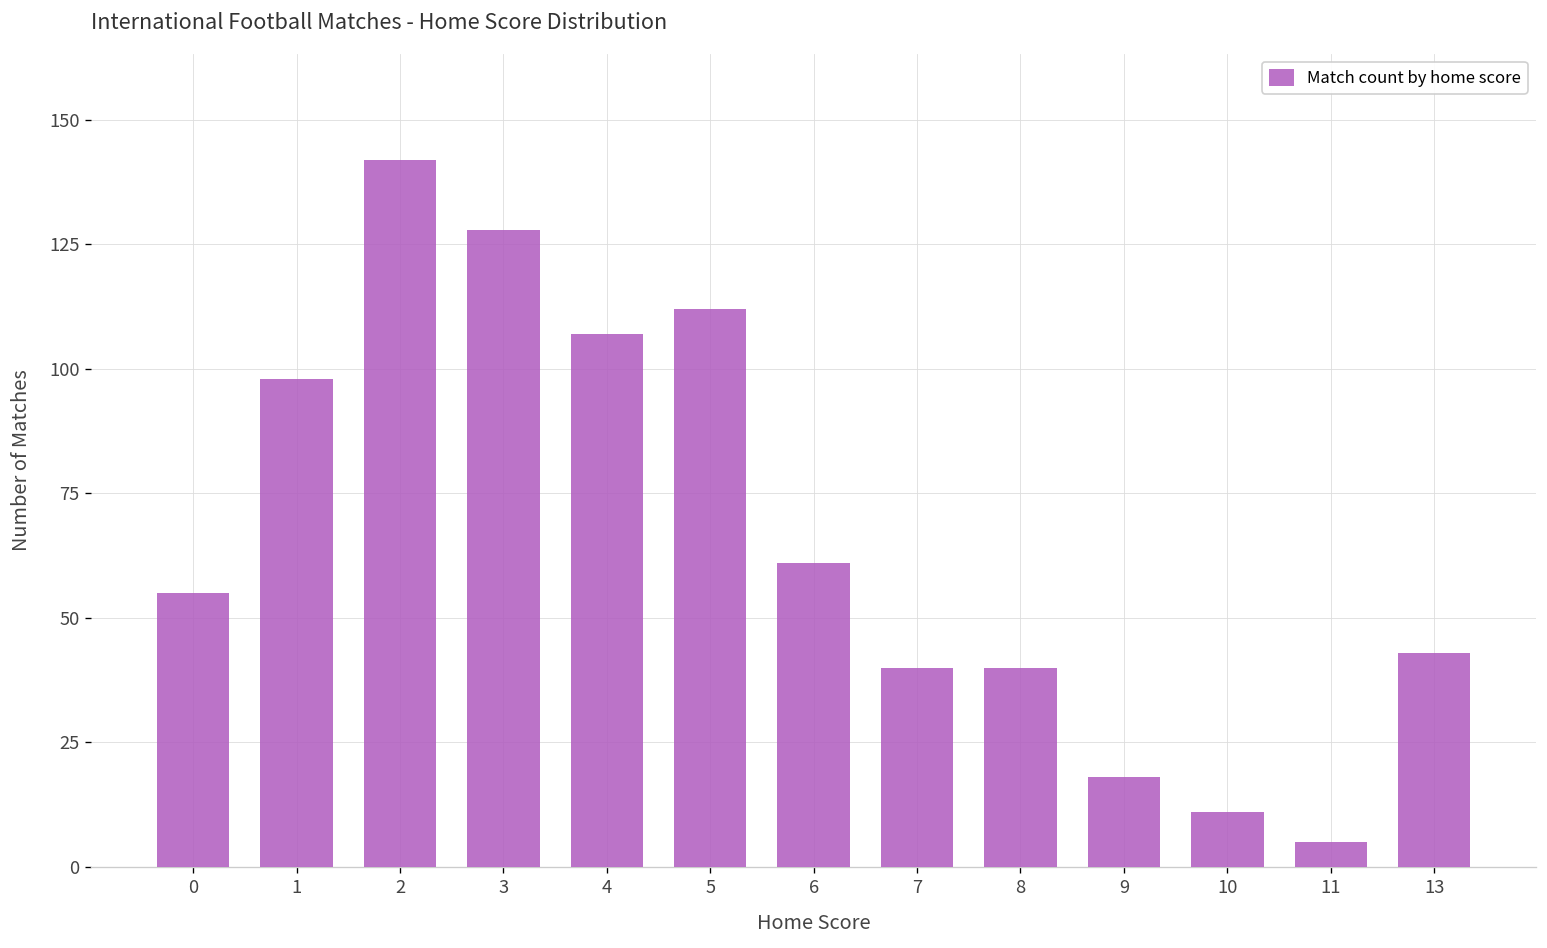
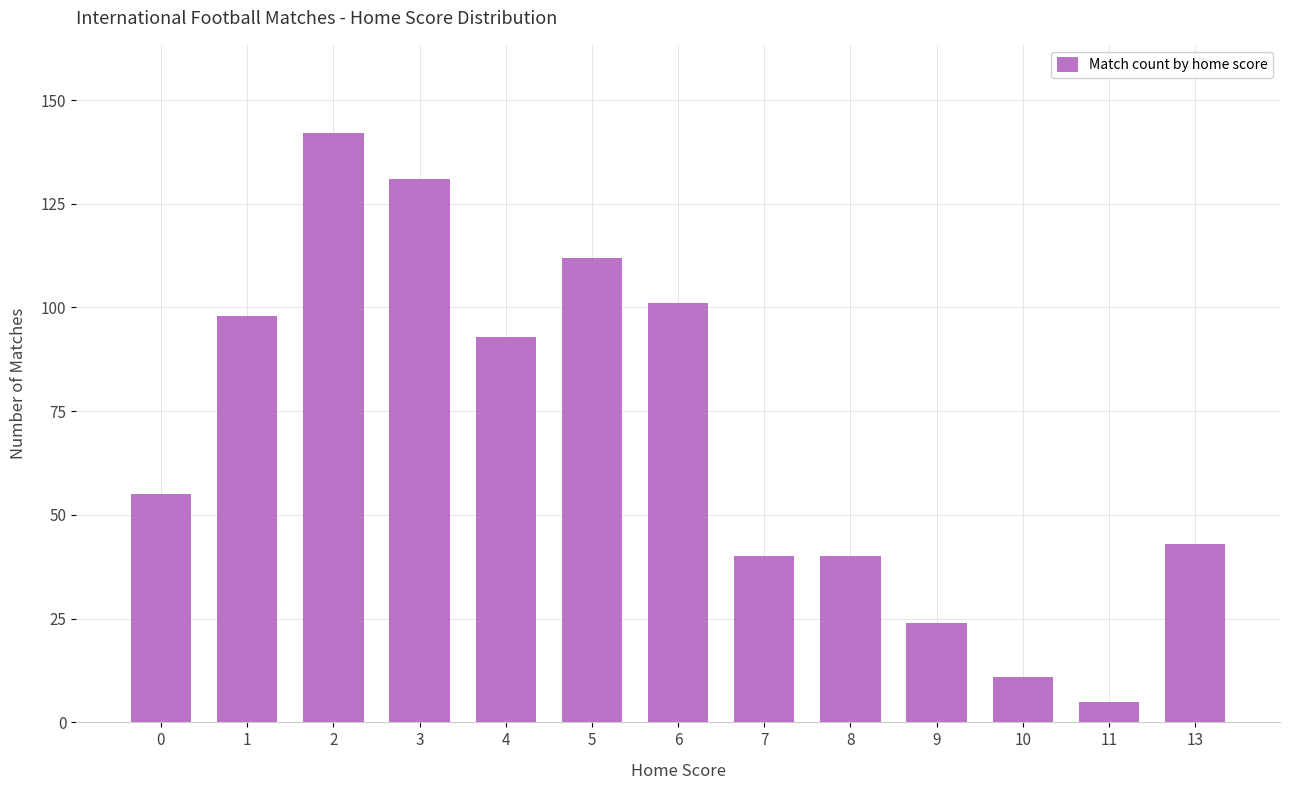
  {
    "0": 55,
    "1": 98,
    "2": 142,
-   "3": 128,
-   "4": 107,
+   "3": 131,
+   "4": 93,
    "5": 112,
-   "6": 61,
+   "6": 101,
    "7": 40,
    "8": 40,
-   "9": 18,
+   "9": 24,
    "10": 11,
    "11": 5,
    "13": 43
  }
